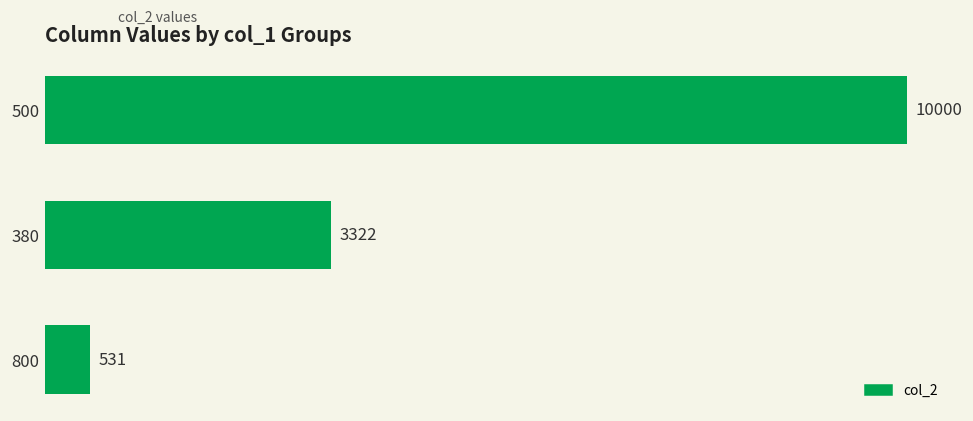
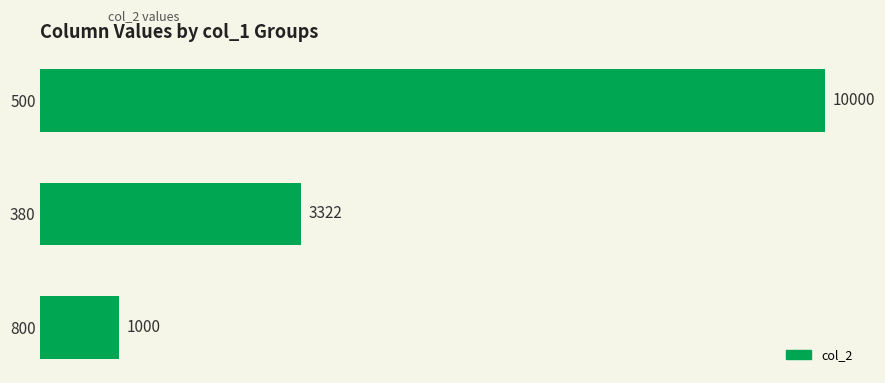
  {
    "500": 10000,
    "380": 3322,
-   "800": 531
+   "800": 1000
  }
